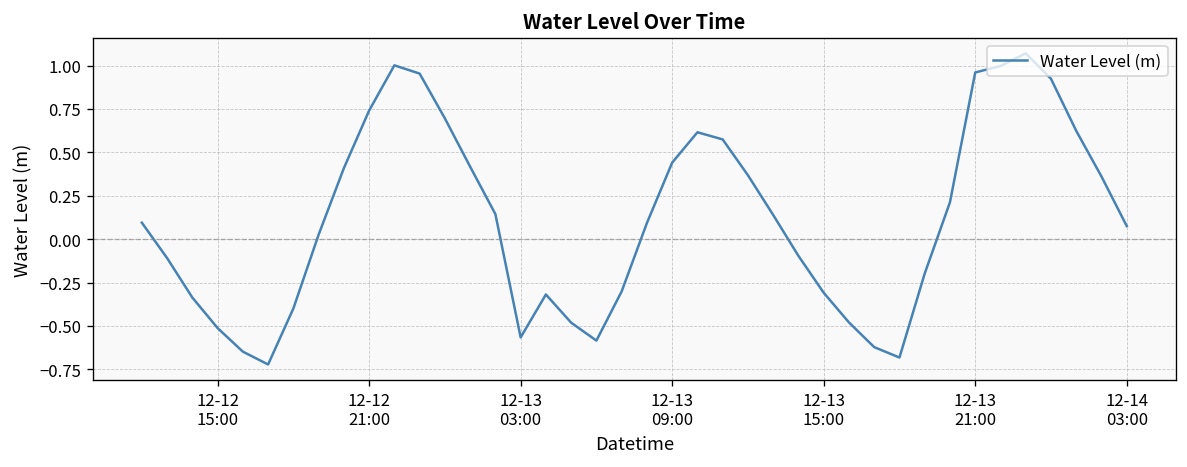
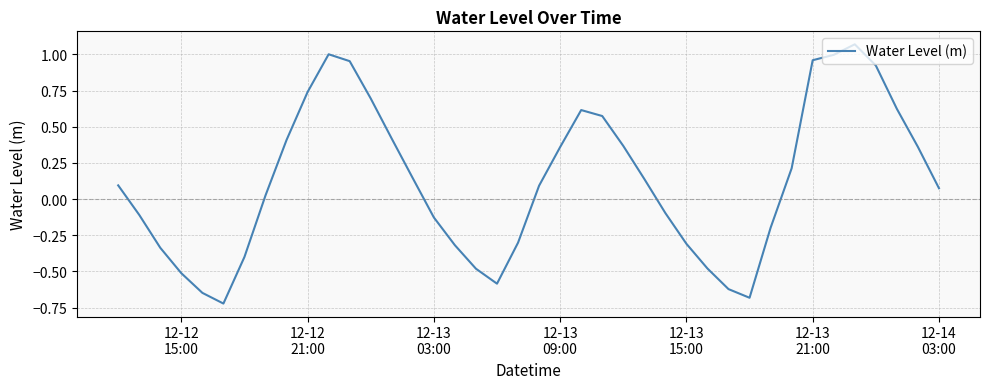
  {
    "12-12 15:00": -0.51,
    "12-12 21:00": 0.74,
-   "12-13 03:00": -0.57,
-   "12-13 09:00": 0.44,
+   "12-13 03:00": -0.13,
+   "12-13 09:00": 0.36,
    "12-13 15:00": -0.31,
    "12-13 21:00": 0.96,
    "12-14 03:00": 0.08
  }
